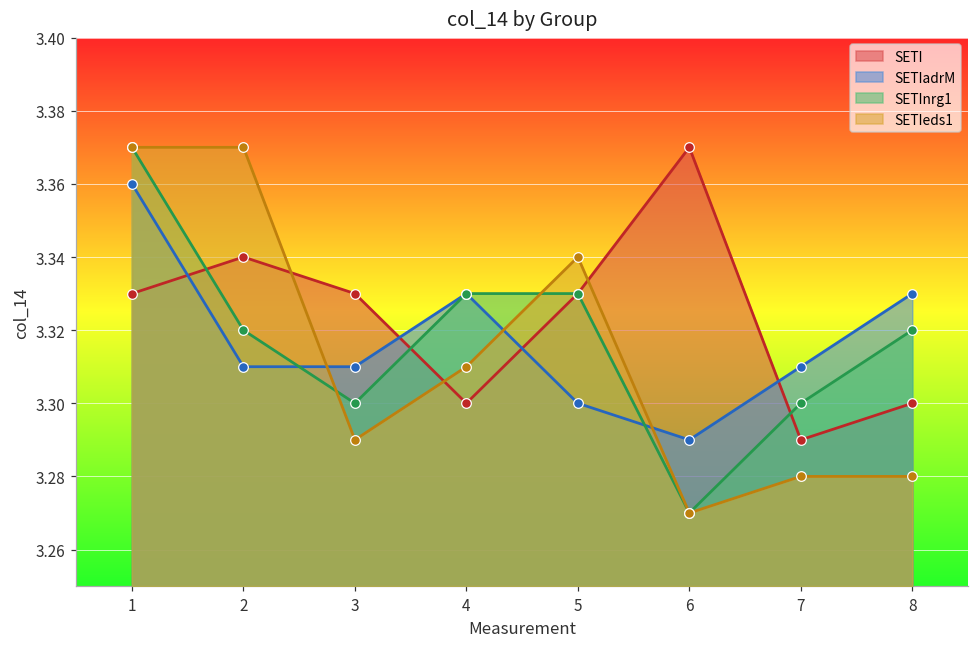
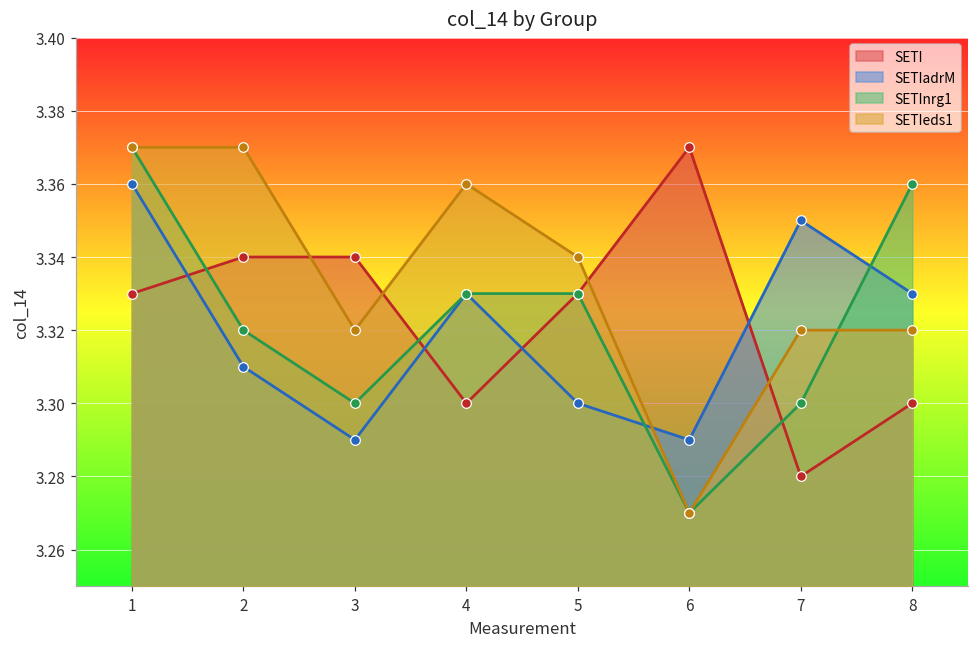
  {
    "SETI": {
      "1": 3.33,
      "2": 3.34,
-     "3": 3.33,
+     "3": 3.34,
      "4": 3.30,
      "6": 3.37,
-     "7": 3.29,
+     "7": 3.28,
      "8": 3.30
    },
    "SETIadrM": {
      "1": 3.36,
      "2": 3.31,
-     "3": 3.31,
+     "3": 3.29,
      "5": 3.30,
      "6": 3.29,
-     "7": 3.31,
+     "7": 3.35,
      "8": 3.33
    },
    "SETInrg1": {
      "2": 3.32,
      "3": 3.30,
      "7": 3.30,
-     "8": 3.32
+     "8": 3.36
    },
    "SETIeds1": {
      "2": 3.37,
-     "3": 3.29,
-     "4": 3.31,
+     "3": 3.32,
+     "4": 3.36,
      "5": 3.34,
-     "7": 3.28,
-     "8": 3.28
+     "7": 3.32,
+     "8": 3.32
    }
  }
